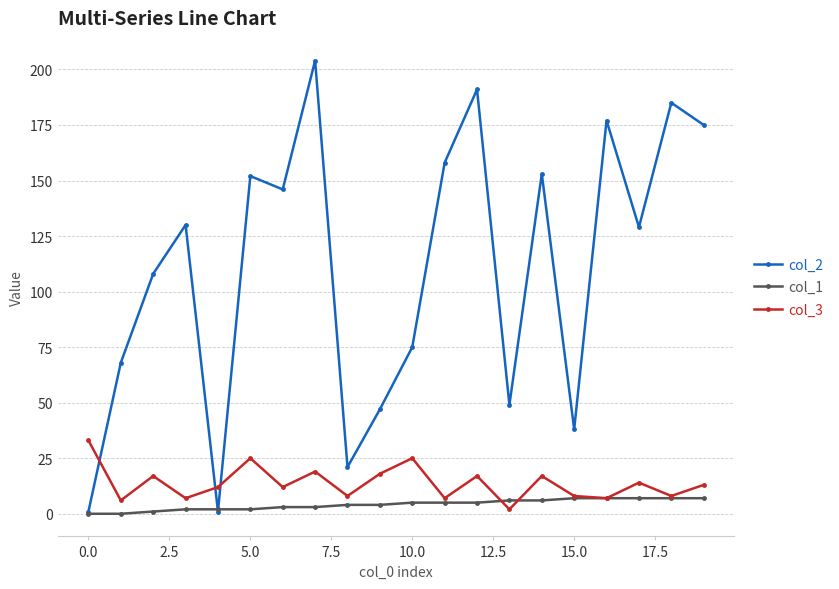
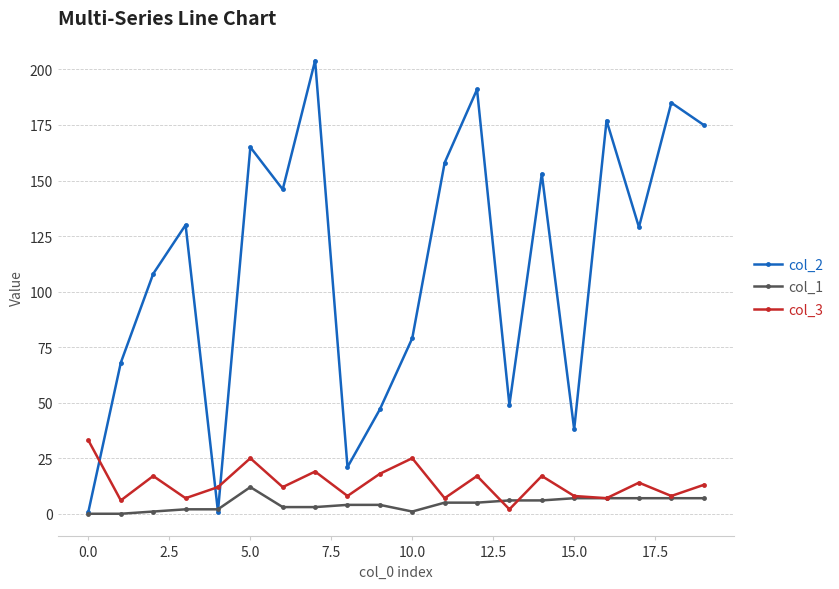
  {
    "col_2": {
-     "5.0": 152,
-     "10.0": 75,
+     "5.0": 165,
+     "10.0": 79,
      "15.0": 38
    },
    "col_1": {
-     "5.0": 2,
-     "10.0": 5
+     "5.0": 12,
+     "10.0": 1
    },
    "col_3": {
      "0.0": 33,
      "5.0": 25,
      "10.0": 25
    }
  }
